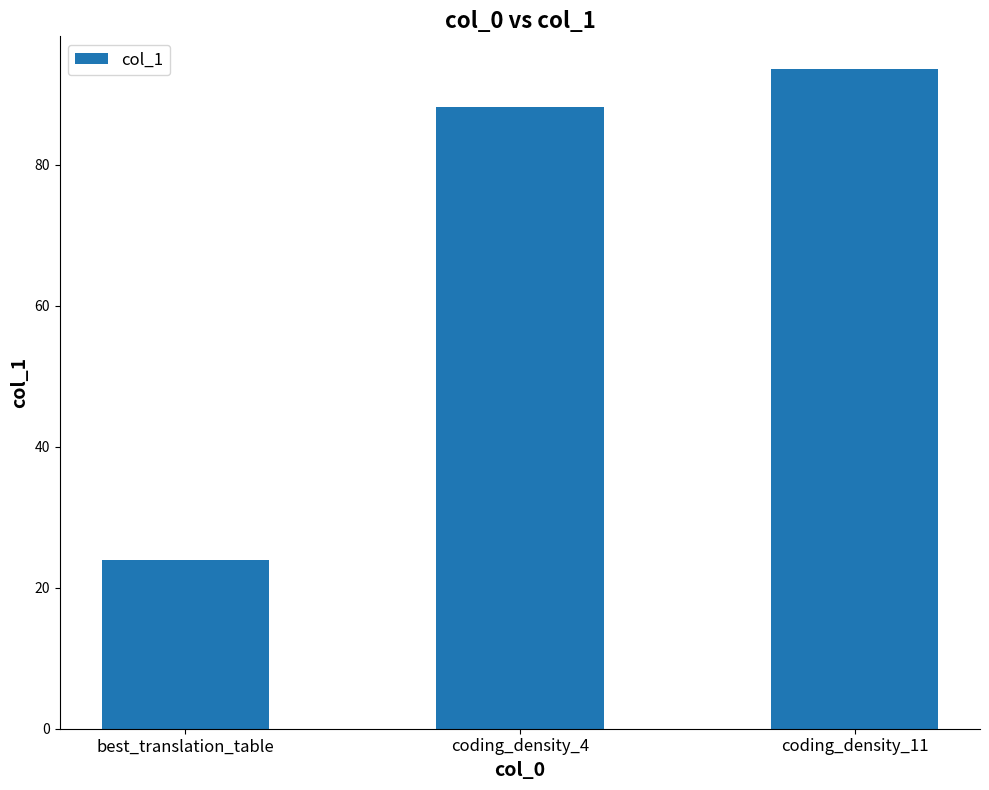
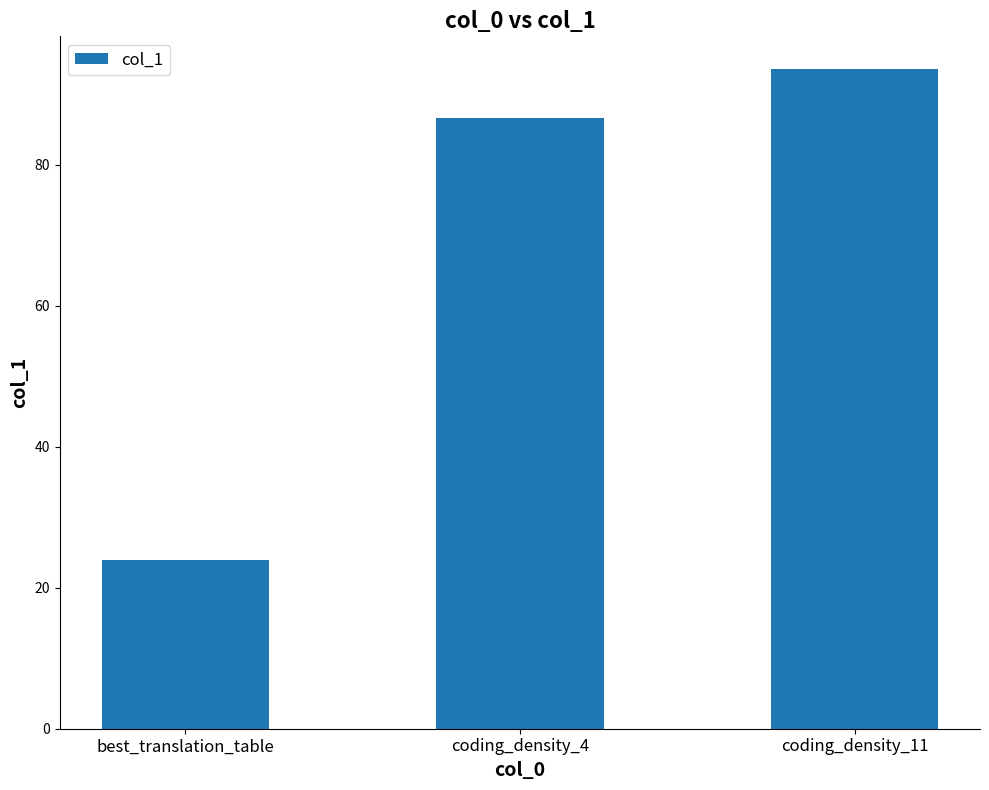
  {
    "best_translation_table": 24,
-   "coding_density_4": 88,
+   "coding_density_4": 87,
    "coding_density_11": 94
  }
